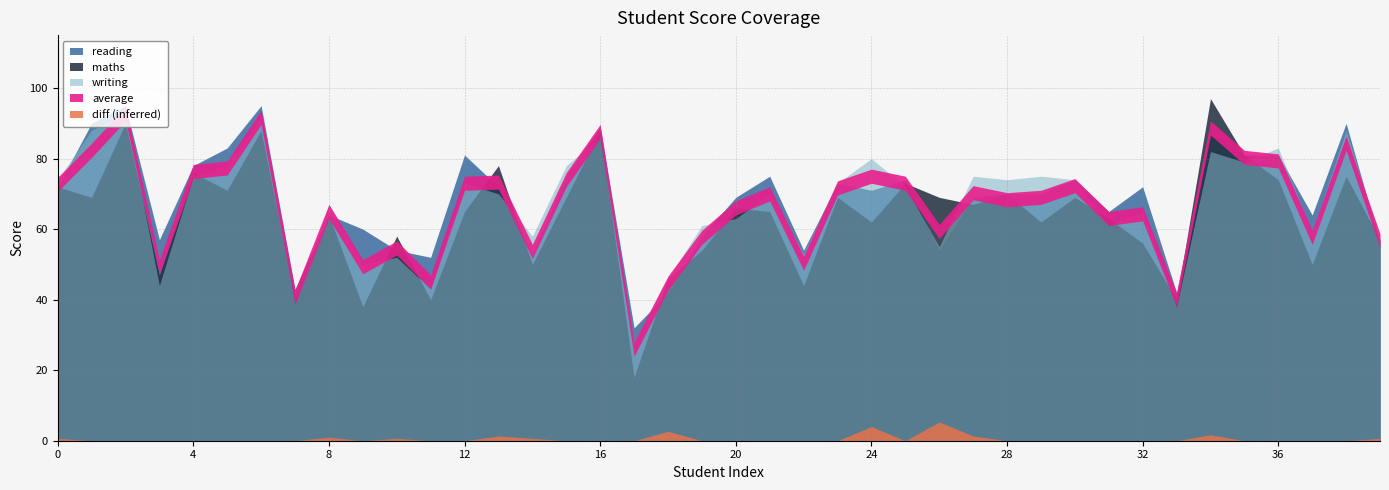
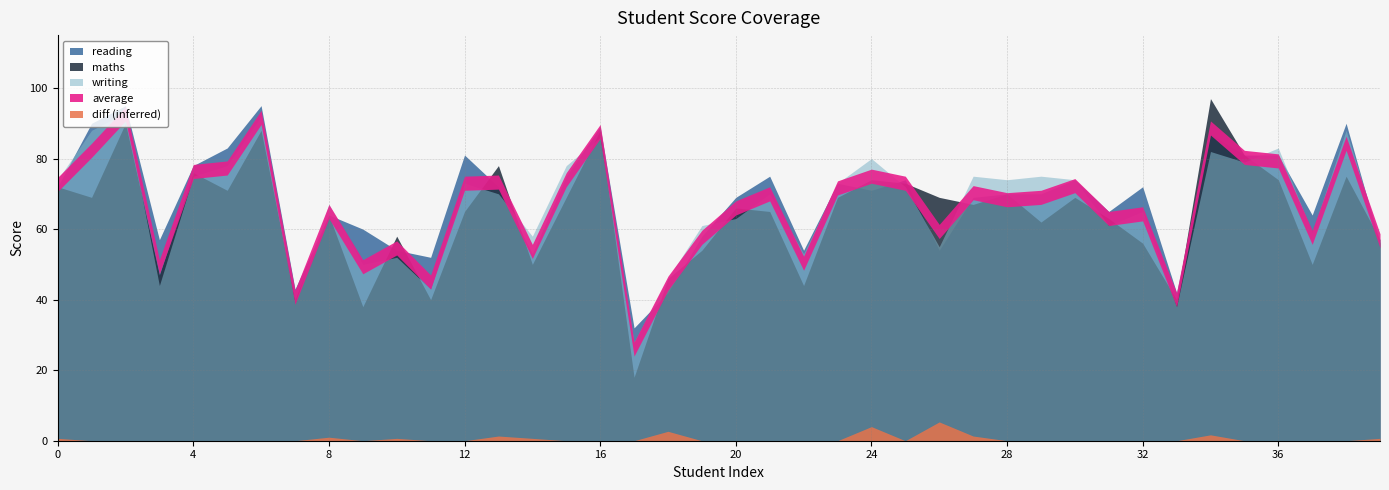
  {
    "reading": {
      "12": 81,
      "20": 69,
      "24": 71,
      "32": 72
    },
    "maths": {
      "4": 76,
      "12": 65,
      "16": 88,
      "20": 66,
-     "24": 62,
+     "24": 74,
      "32": 56,
      "36": 74
    },
    "writing": {
      "4": 75,
      "12": 73,
      "16": 86,
      "20": 63,
      "24": 80,
      "28": 74,
      "32": 65,
      "36": 83
    },
    "diff (inferred)": {
      "4": 0,
      "8": 1,
      "12": 0,
      "16": 0,
      "20": 0,
      "24": 4,
      "28": 0,
      "32": 0,
      "36": 0
    }
  }
